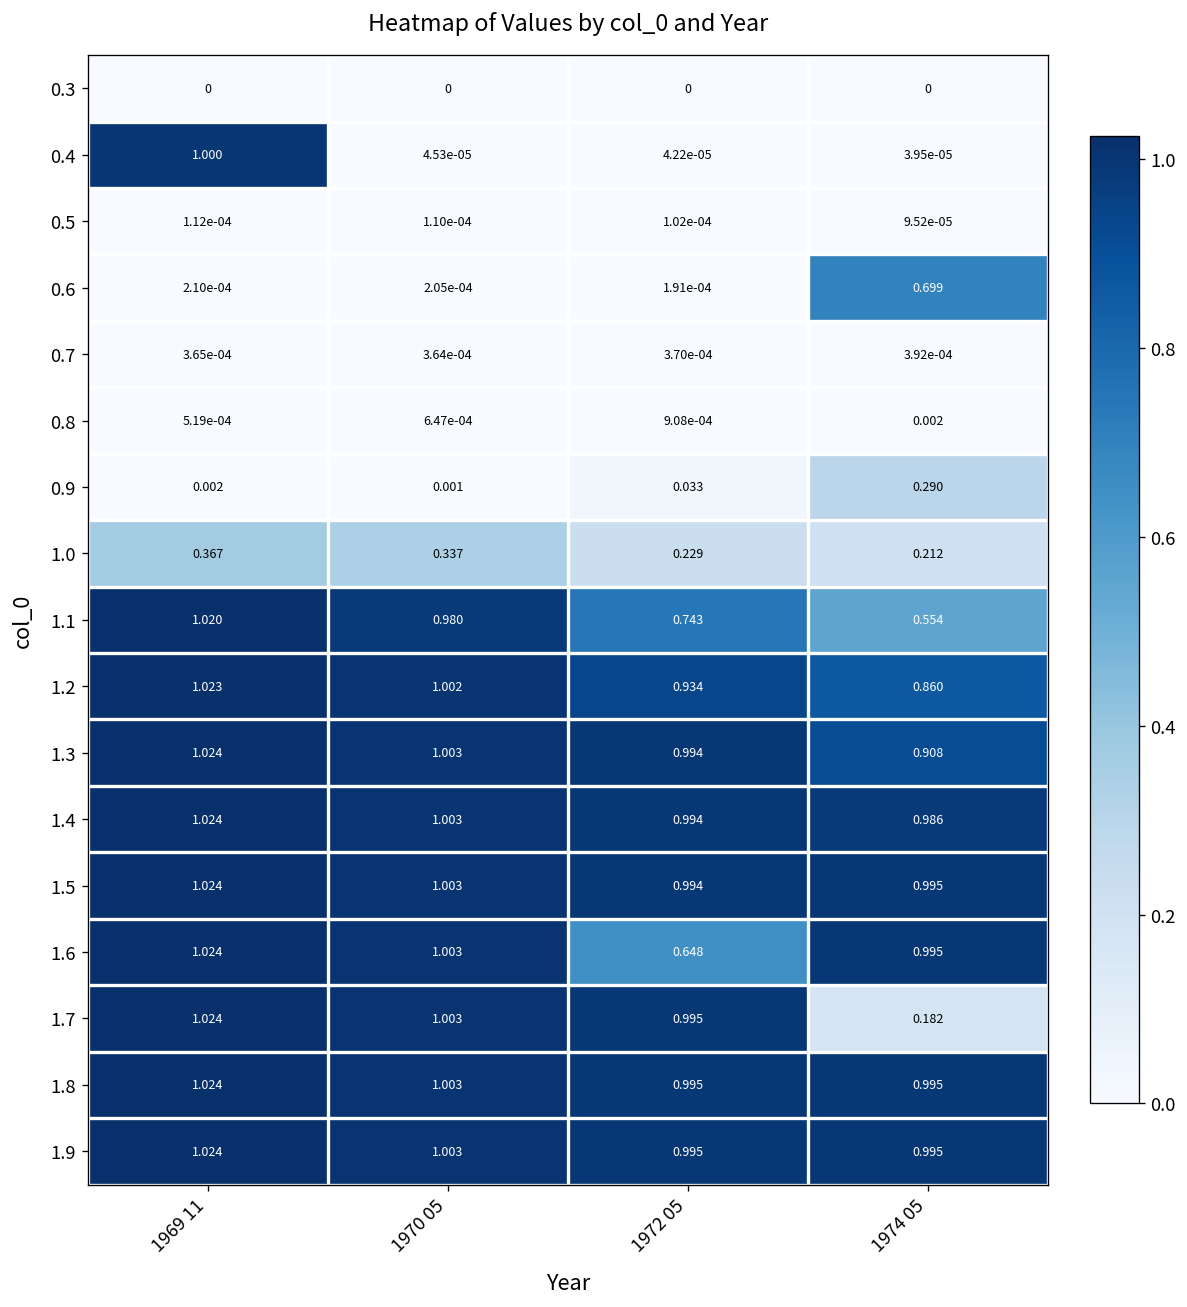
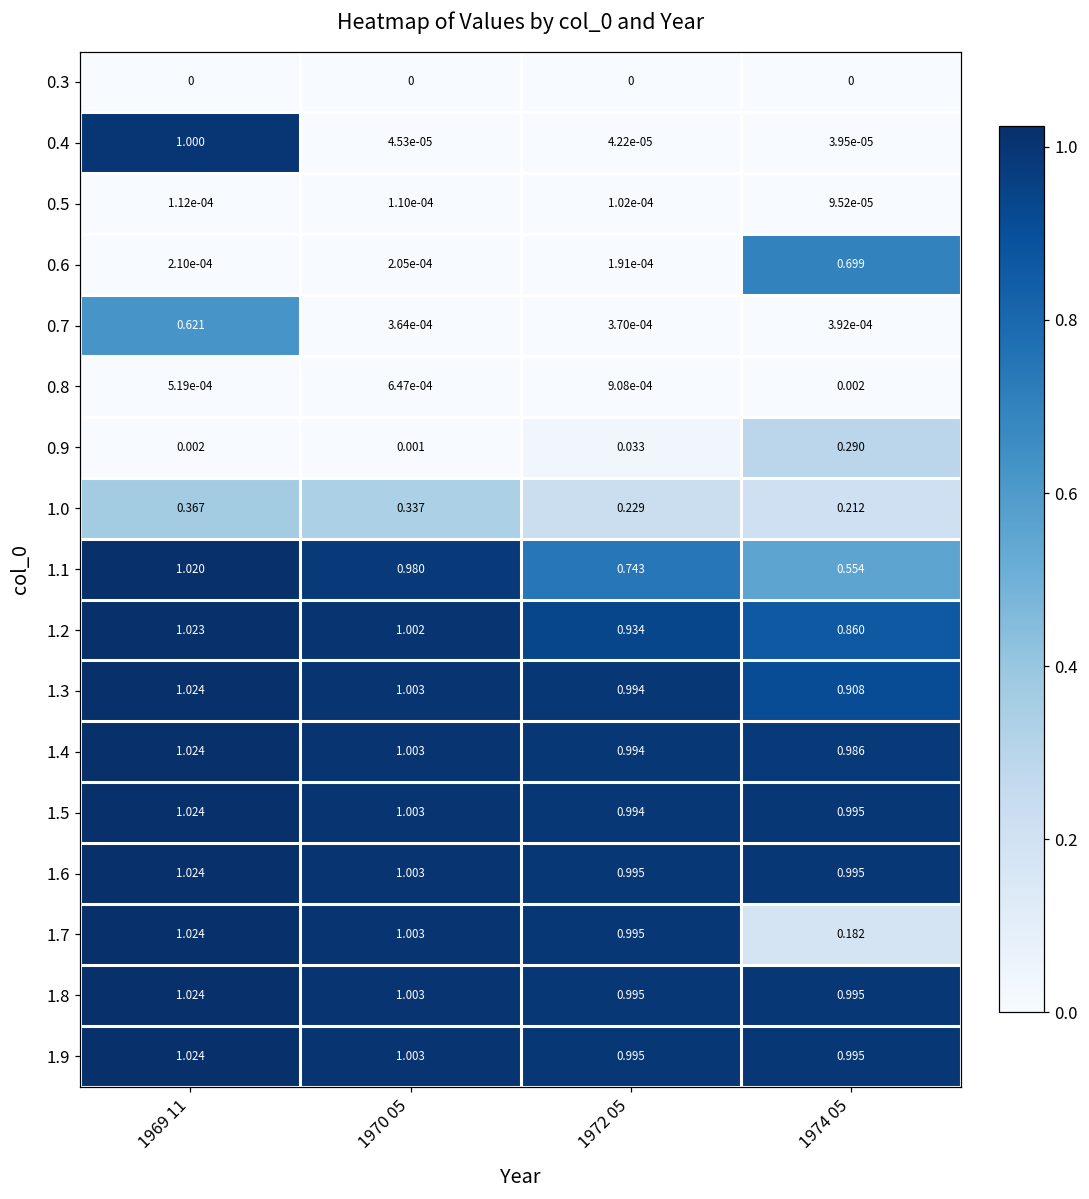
  {
    "0.3": {
      "1969 11": "0",
      "1970 05": "0",
      "1972 05": "0",
      "1974 05": "0"
    },
    "0.4": {
      "1969 11": "1.000",
      "1970 05": "4.53e-05",
      "1972 05": "4.22e-05",
      "1974 05": "3.95e-05"
    },
    "0.5": {
      "1969 11": "1.12e-04",
      "1970 05": "1.10e-04",
      "1972 05": "1.02e-04",
      "1974 05": "9.52e-05"
    },
    "0.6": {
      "1969 11": "2.10e-04",
      "1970 05": "2.05e-04",
      "1972 05": "1.91e-04",
      "1974 05": "0.699"
    },
    "0.7": {
-     "1969 11": "3.65e-04",
+     "1969 11": "0.621",
      "1970 05": "3.64e-04",
      "1972 05": "3.70e-04",
      "1974 05": "3.92e-04"
    },
    "0.8": {
      "1969 11": "5.19e-04",
      "1970 05": "6.47e-04",
      "1972 05": "9.08e-04",
      "1974 05": "0.002"
    },
    "0.9": {
      "1969 11": "0.002",
      "1970 05": "0.001",
      "1972 05": "0.033",
      "1974 05": "0.290"
    },
    "1.0": {
      "1969 11": "0.367",
      "1970 05": "0.337",
      "1972 05": "0.229",
      "1974 05": "0.212"
    },
    "1.1": {
      "1969 11": "1.020",
      "1970 05": "0.980",
      "1972 05": "0.743",
      "1974 05": "0.554"
    },
    "1.2": {
      "1969 11": "1.023",
      "1970 05": "1.002",
      "1972 05": "0.934",
      "1974 05": "0.860"
    },
    "1.3": {
      "1969 11": "1.024",
      "1970 05": "1.003",
      "1972 05": "0.994",
      "1974 05": "0.908"
    },
    "1.4": {
      "1969 11": "1.024",
      "1970 05": "1.003",
      "1972 05": "0.994",
      "1974 05": "0.986"
    },
    "1.5": {
      "1969 11": "1.024",
      "1970 05": "1.003",
      "1972 05": "0.994",
      "1974 05": "0.995"
    },
    "1.6": {
      "1969 11": "1.024",
      "1970 05": "1.003",
-     "1972 05": "0.648",
+     "1972 05": "0.995",
      "1974 05": "0.995"
    },
    "1.7": {
      "1969 11": "1.024",
      "1970 05": "1.003",
      "1972 05": "0.995",
      "1974 05": "0.182"
    },
    "1.8": {
      "1969 11": "1.024",
      "1970 05": "1.003",
      "1972 05": "0.995",
      "1974 05": "0.995"
    },
    "1.9": {
      "1969 11": "1.024",
      "1970 05": "1.003",
      "1972 05": "0.995",
      "1974 05": "0.995"
    }
  }
